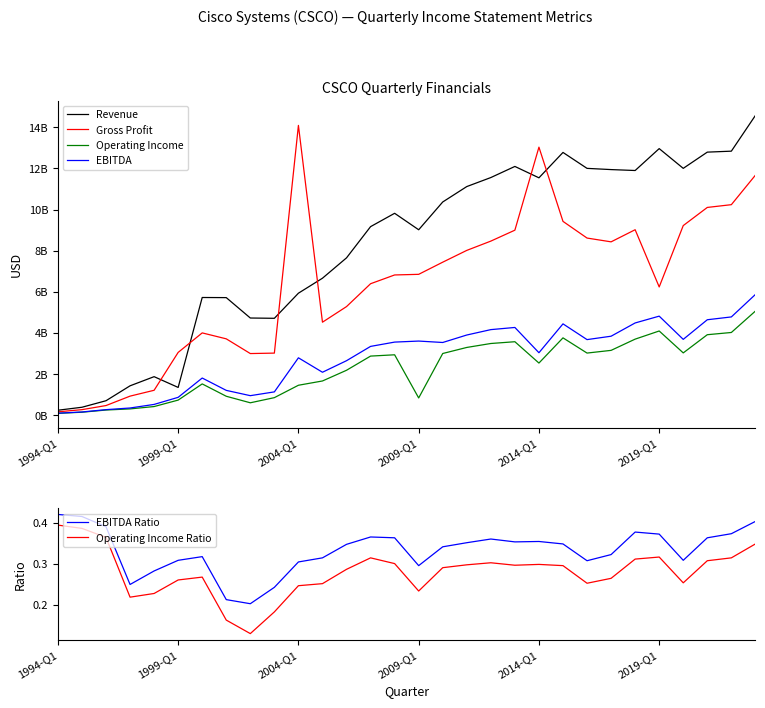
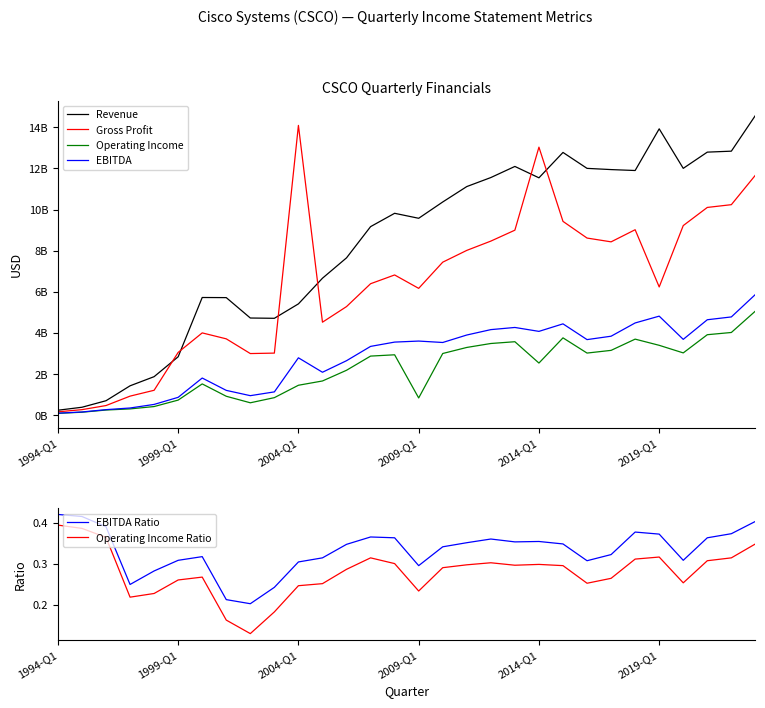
  {
    "CSCO Quarterly Financials": {
      "Revenue": {
-       "1999-Q1": 1400000000,
-       "2004-Q1": 5900000000,
-       "2009-Q1": 9000000000,
+       "1999-Q1": 2800000000,
+       "2004-Q1": 5400000000,
+       "2009-Q1": 9600000000,
        "2014-Q1": 11500000000,
-       "2019-Q1": 13000000000
+       "2019-Q1": 13900000000
      },
      "Gross Profit": {
        "1999-Q1": 3100000000,
        "2004-Q1": 14100000000,
-       "2009-Q1": 6900000000,
+       "2009-Q1": 6200000000,
        "2014-Q1": 13000000000,
        "2019-Q1": 6200000000
      },
      "Operating Income": {
        "1999-Q1": 700000000,
        "2004-Q1": 1500000000,
        "2009-Q1": 800000000,
        "2014-Q1": 2500000000,
-       "2019-Q1": 4100000000
+       "2019-Q1": 3400000000
      },
      "EBITDA": {
        "1999-Q1": 900000000,
        "2004-Q1": 2800000000,
        "2009-Q1": 3600000000,
-       "2014-Q1": 3000000000,
+       "2014-Q1": 4100000000,
        "2019-Q1": 4800000000
      }
    }
  }
